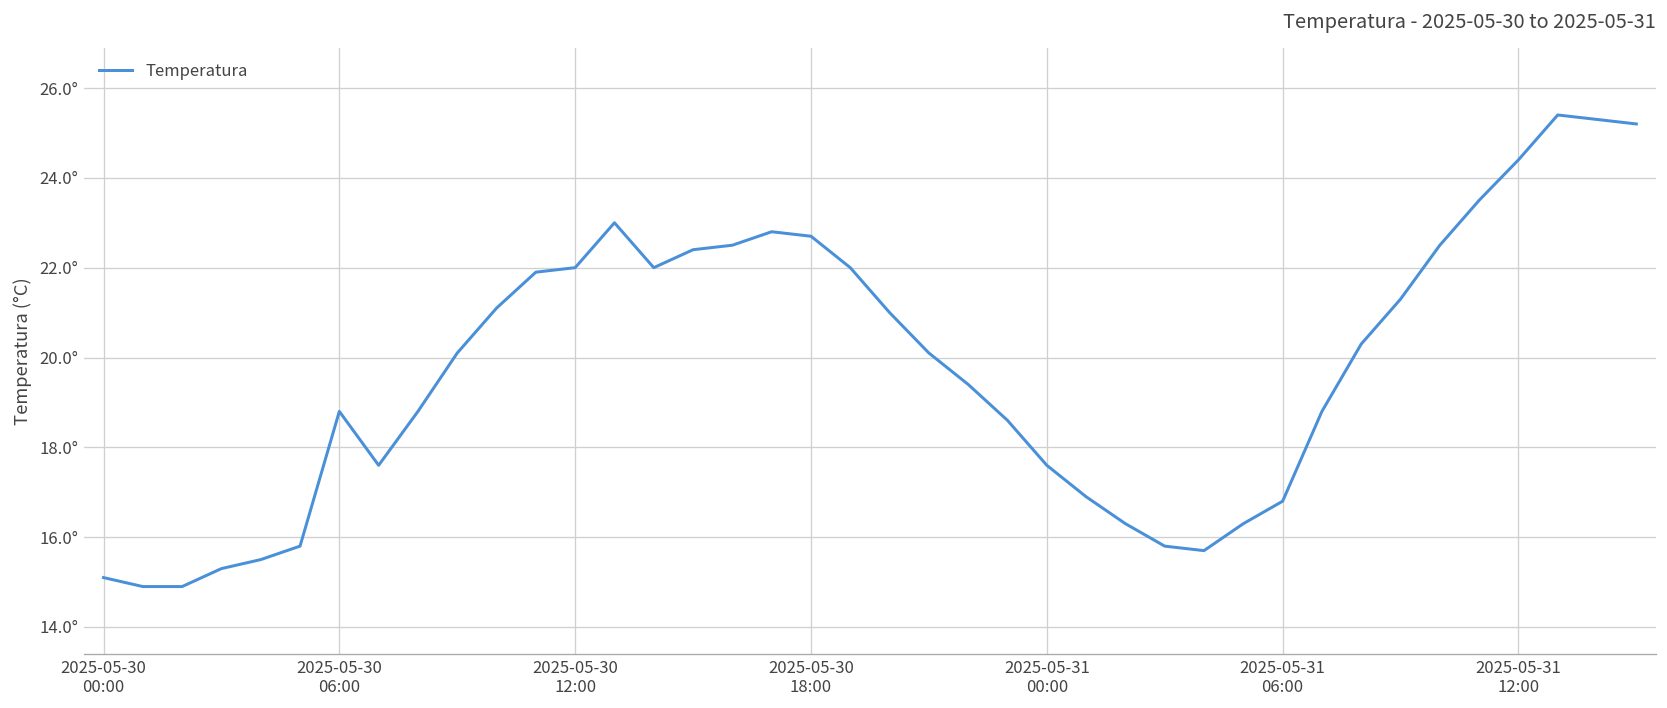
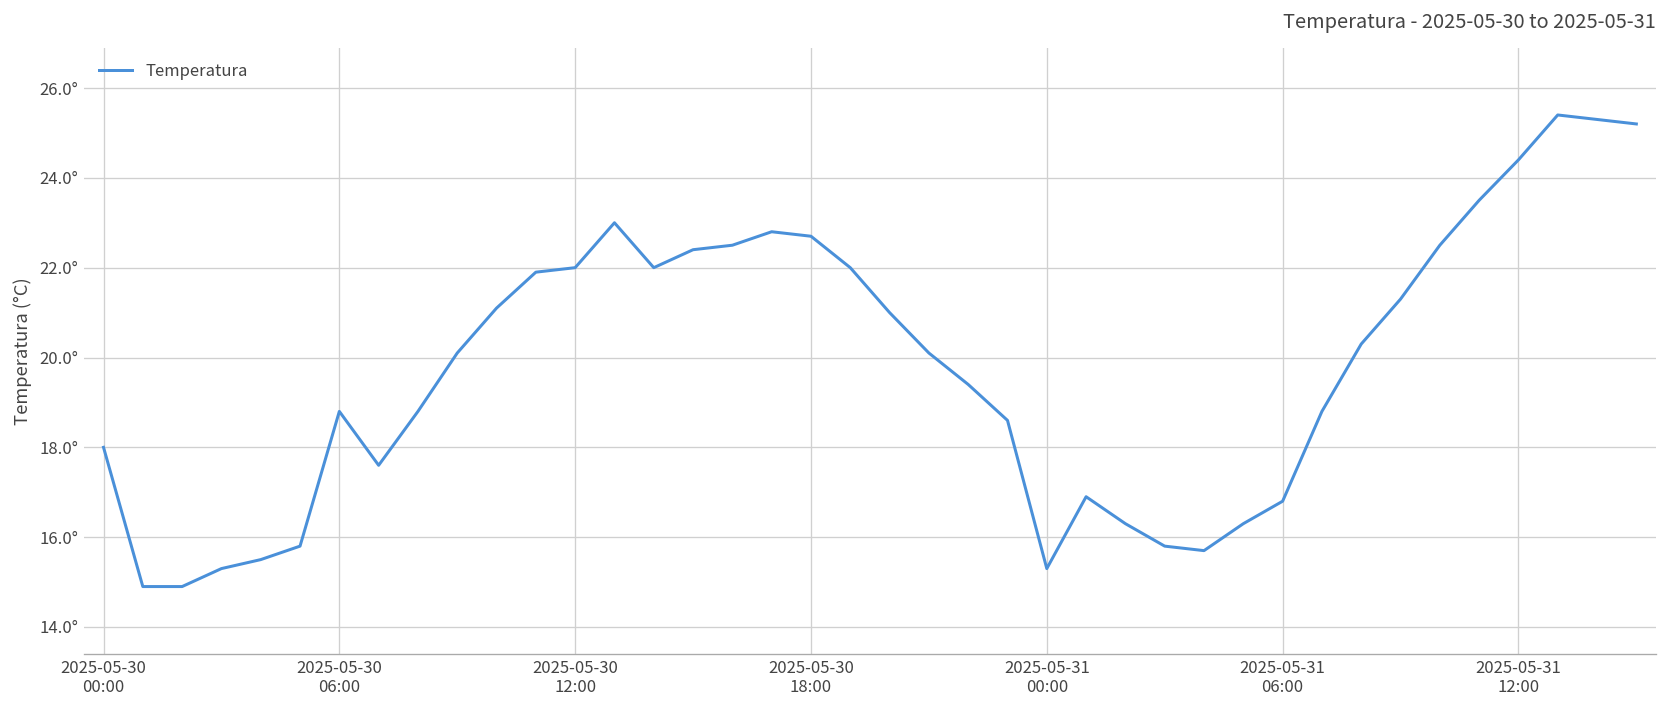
  {
-   "2025-05-30 00:00": "15.1°",
+   "2025-05-30 00:00": "18.0°",
    "2025-05-30 06:00": "18.8°",
    "2025-05-30 12:00": "22.0°",
    "2025-05-30 18:00": "22.7°",
-   "2025-05-31 00:00": "17.6°",
+   "2025-05-31 00:00": "15.3°",
    "2025-05-31 06:00": "16.8°",
    "2025-05-31 12:00": "24.4°"
  }
